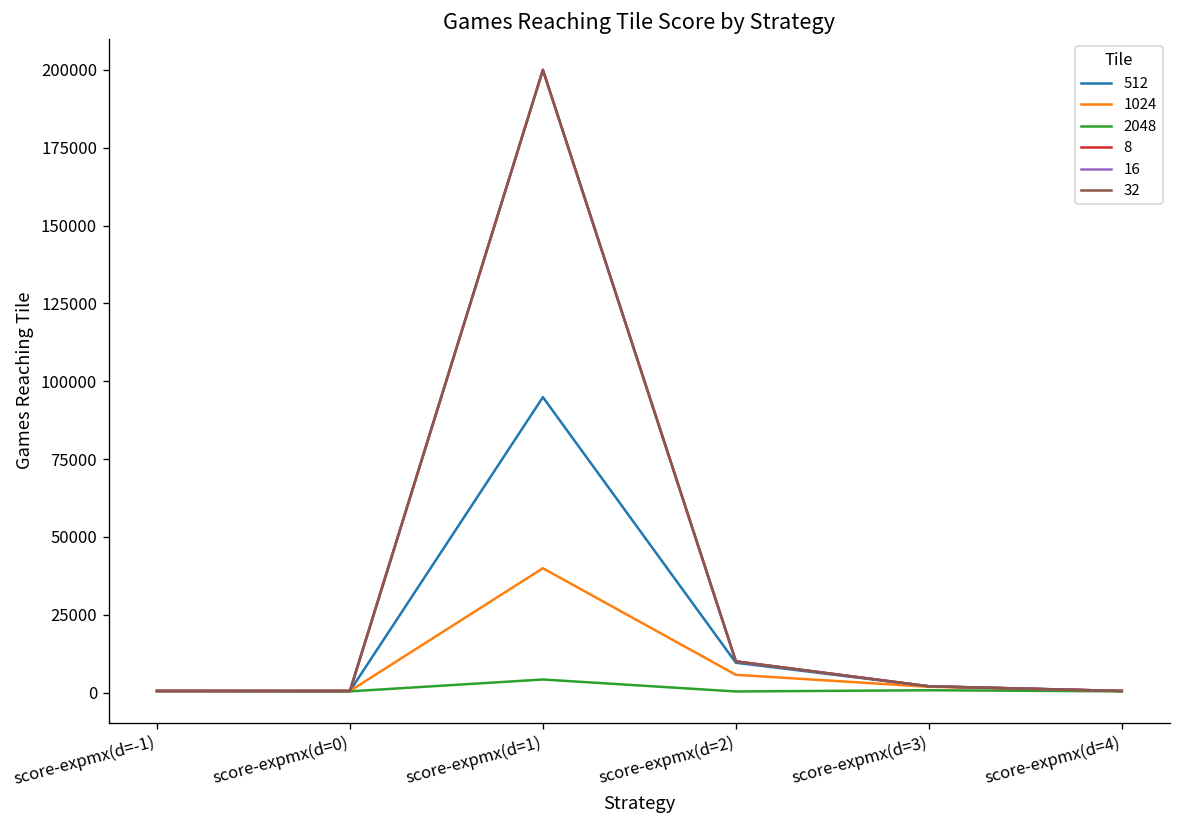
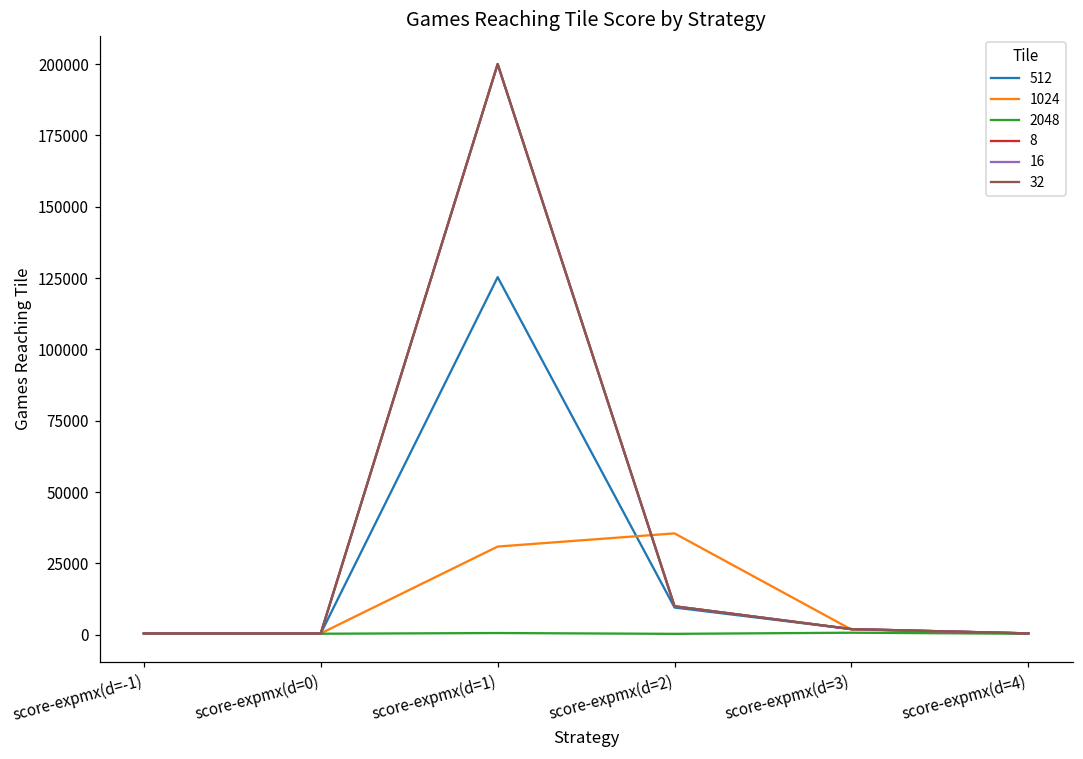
  {
    "512": {
-     "score-expmx(d=1)": 95000
+     "score-expmx(d=1)": 125000
    },
    "1024": {
-     "score-expmx(d=1)": 40000,
-     "score-expmx(d=2)": 6000
+     "score-expmx(d=1)": 31000,
+     "score-expmx(d=2)": 36000
    },
    "2048": {
-     "score-expmx(d=1)": 4000,
+     "score-expmx(d=1)": 1000,
      "score-expmx(d=2)": 0,
      "score-expmx(d=3)": 1000
    },
    "32": {
      "score-expmx(d=1)": 200000
    }
  }
